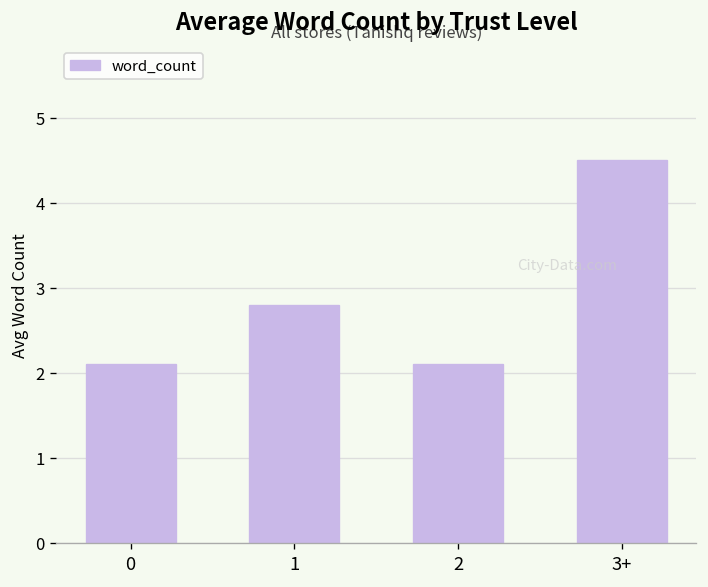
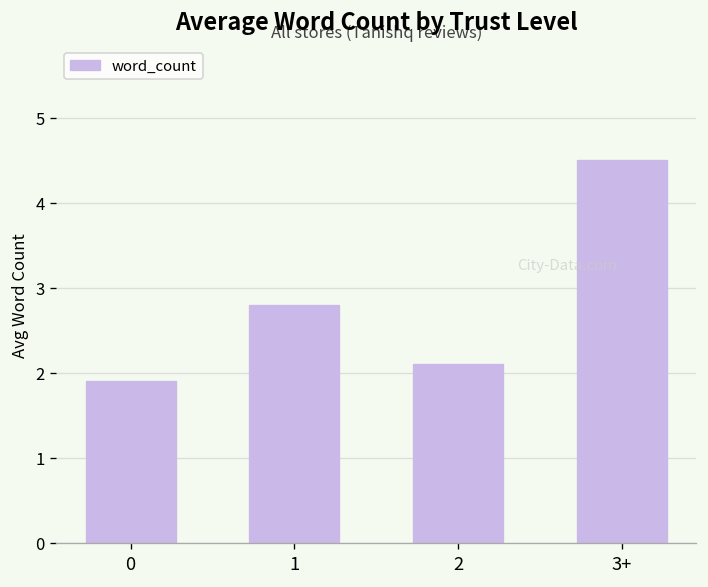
  {
-   "0": 2.1,
+   "0": 1.9,
    "1": 2.8,
    "2": 2.1,
    "3+": 4.5
  }
